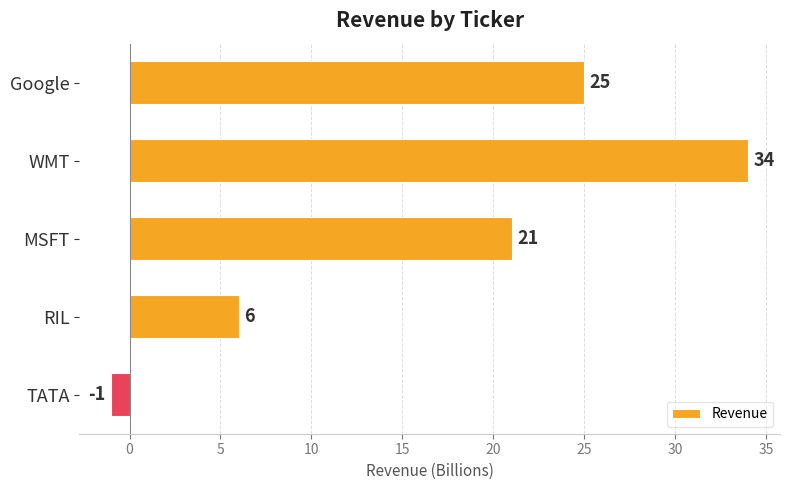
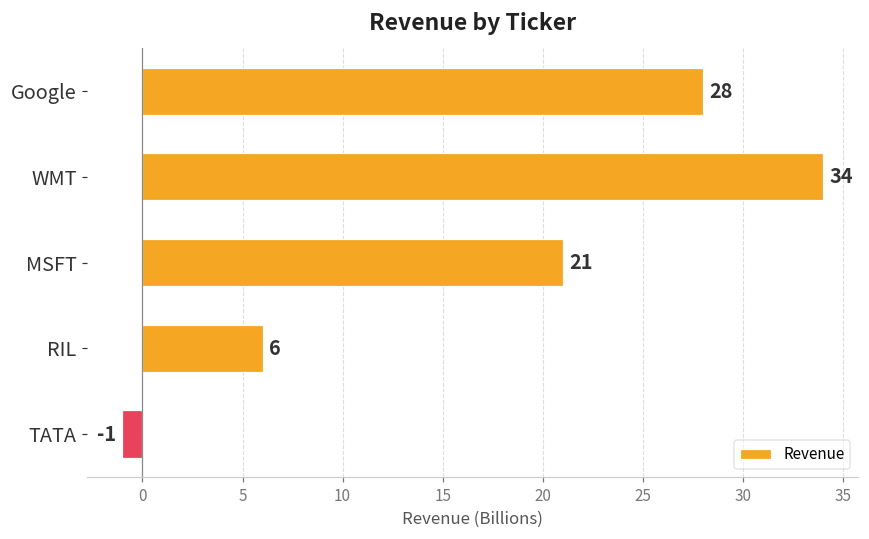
  {
-   "Google": 25,
+   "Google": 28,
    "WMT": 34,
    "MSFT": 21,
    "RIL": 6,
    "TATA": -1
  }
